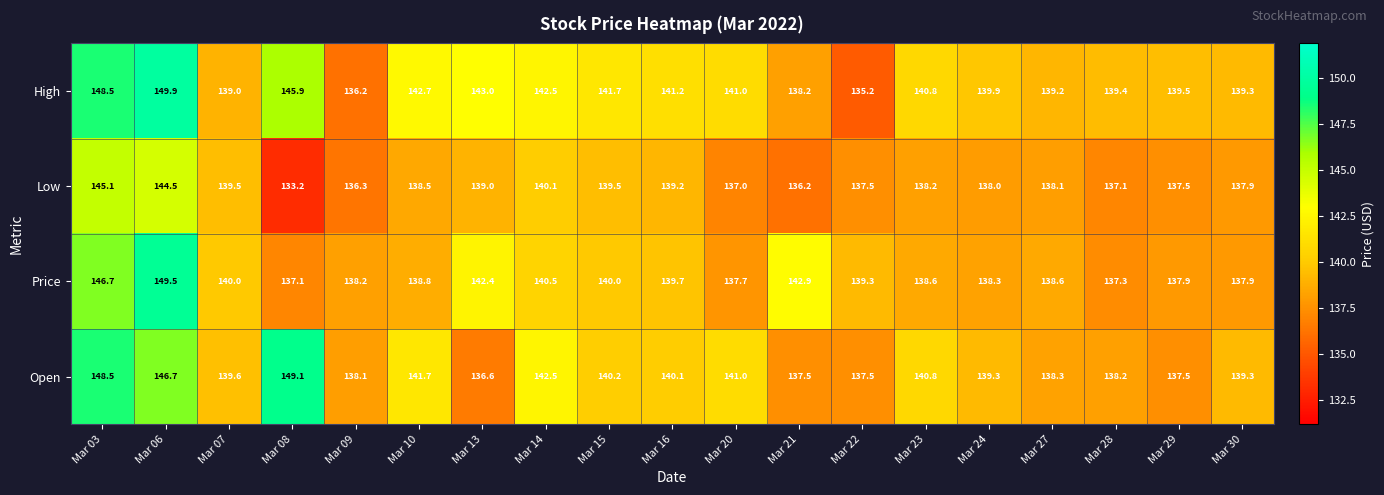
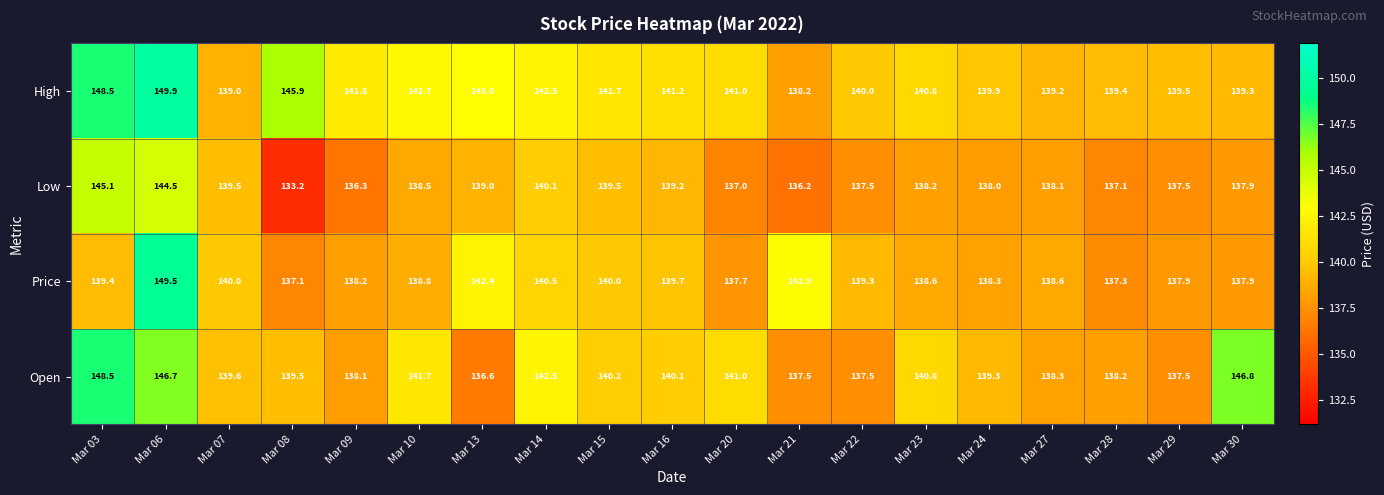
  {
    "High": {
      "Mar 03": 148.5,
      "Mar 06": 149.9,
      "Mar 07": 139.0,
      "Mar 08": 145.9,
-     "Mar 09": 136.2,
+     "Mar 09": 141.8,
      "Mar 10": 142.7,
      "Mar 13": 143.0,
      "Mar 14": 142.5,
      "Mar 15": 141.7,
      "Mar 16": 141.2,
      "Mar 20": 141.0,
      "Mar 21": 138.2,
-     "Mar 22": 135.2,
+     "Mar 22": 140.0,
      "Mar 23": 140.8,
      "Mar 24": 139.9,
      "Mar 27": 139.2,
      "Mar 28": 139.4,
      "Mar 29": 139.5,
      "Mar 30": 139.3
    },
    "Low": {
      "Mar 03": 145.1,
      "Mar 06": 144.5,
      "Mar 07": 139.5,
      "Mar 08": 133.2,
      "Mar 09": 136.3,
      "Mar 10": 138.5,
      "Mar 13": 139.0,
      "Mar 14": 140.1,
      "Mar 15": 139.5,
      "Mar 16": 139.2,
      "Mar 20": 137.0,
      "Mar 21": 136.2,
      "Mar 22": 137.5,
      "Mar 23": 138.2,
      "Mar 24": 138.0,
      "Mar 27": 138.1,
      "Mar 28": 137.1,
      "Mar 29": 137.5,
      "Mar 30": 137.9
    },
    "Price": {
-     "Mar 03": 146.7,
+     "Mar 03": 139.4,
      "Mar 06": 149.5,
      "Mar 07": 140.0,
      "Mar 08": 137.1,
      "Mar 09": 138.2,
      "Mar 10": 138.8,
      "Mar 13": 142.4,
      "Mar 14": 140.5,
      "Mar 15": 140.0,
      "Mar 16": 139.7,
      "Mar 20": 137.7,
      "Mar 21": 142.9,
      "Mar 22": 139.3,
      "Mar 23": 138.6,
      "Mar 24": 138.3,
      "Mar 27": 138.6,
      "Mar 28": 137.3,
      "Mar 29": 137.9,
      "Mar 30": 137.9
    },
    "Open": {
      "Mar 03": 148.5,
      "Mar 06": 146.7,
      "Mar 07": 139.6,
-     "Mar 08": 149.1,
+     "Mar 08": 139.5,
      "Mar 09": 138.1,
      "Mar 10": 141.7,
      "Mar 13": 136.6,
      "Mar 14": 142.5,
      "Mar 15": 140.2,
      "Mar 16": 140.1,
      "Mar 20": 141.0,
      "Mar 21": 137.5,
      "Mar 22": 137.5,
      "Mar 23": 140.8,
      "Mar 24": 139.3,
      "Mar 27": 138.3,
      "Mar 28": 138.2,
      "Mar 29": 137.5,
-     "Mar 30": 139.3
+     "Mar 30": 146.8
    }
  }
